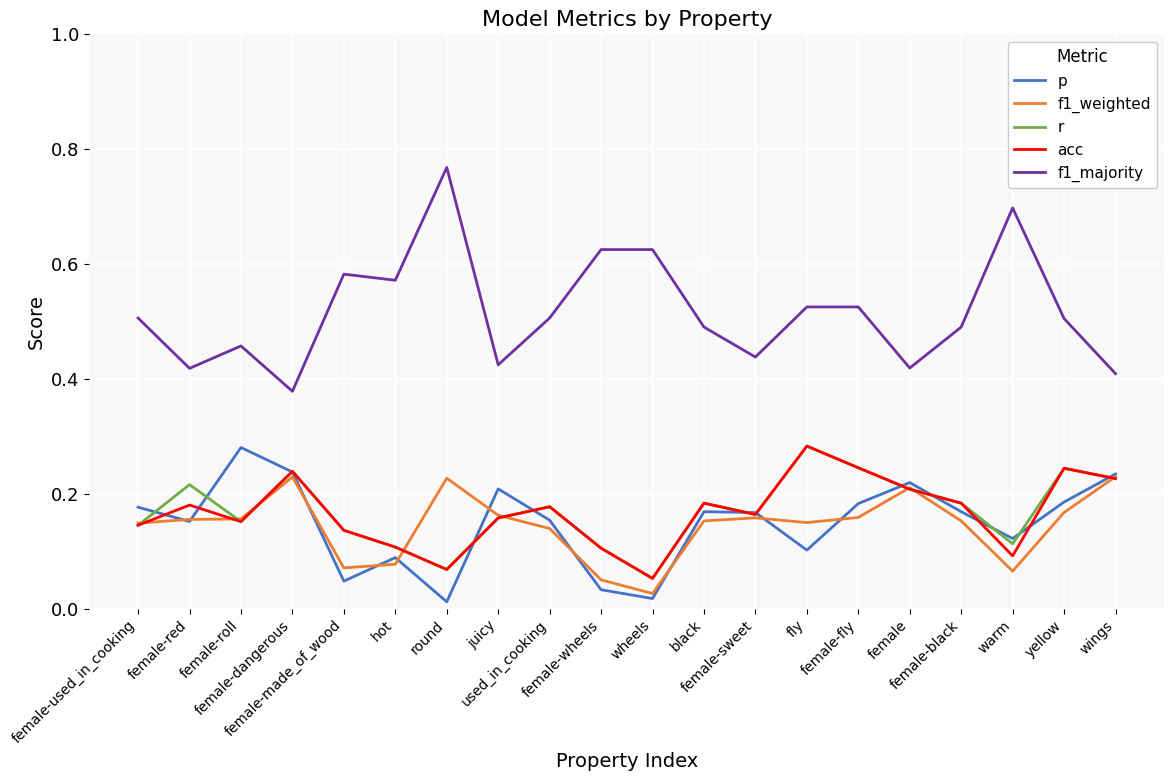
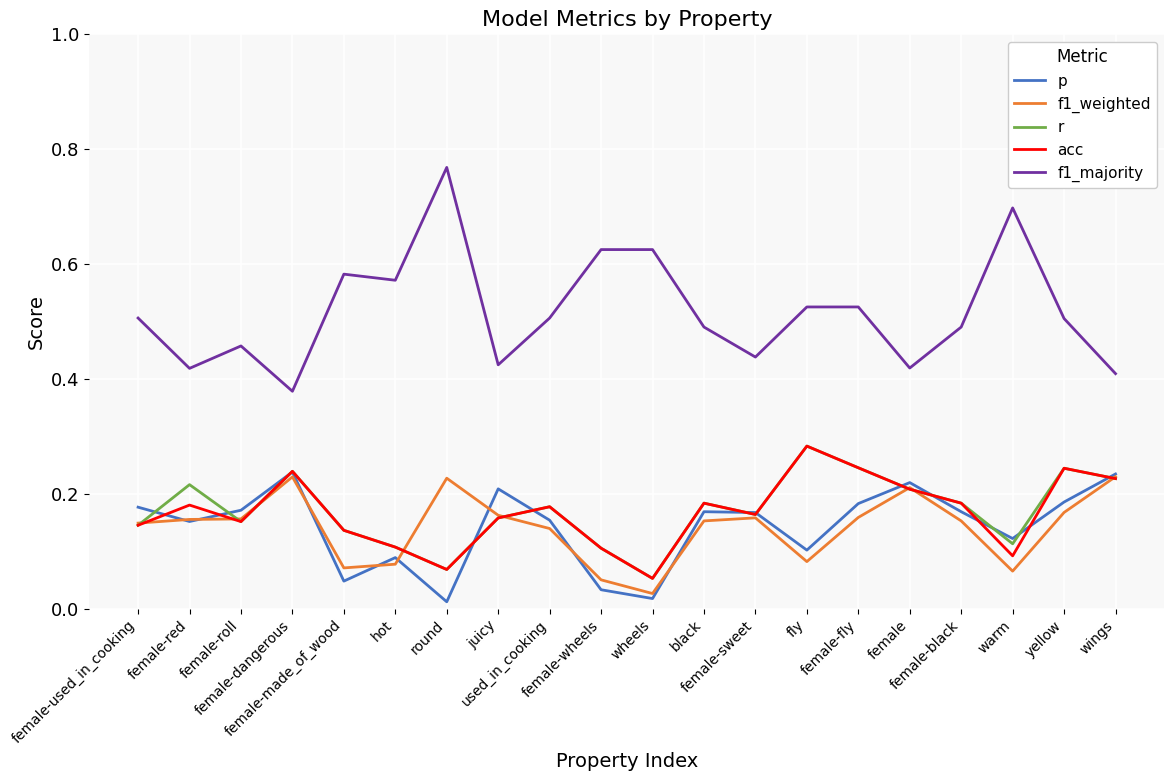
  {
    "p": {
      "female-used_in_cooking": 0.18,
-     "female-roll": 0.28,
+     "female-roll": 0.17,
      "female-made_of_wood": 0.05,
      "hot": 0.09,
      "round": 0.01,
      "juicy": 0.21,
      "used_in_cooking": 0.15,
      "female-wheels": 0.03,
      "wheels": 0.02,
      "black": 0.17,
      "fly": 0.10,
      "female-fly": 0.18,
      "female": 0.22,
      "female-black": 0.17,
      "warm": 0.12,
      "yellow": 0.19,
      "wings": 0.23
    },
    "f1_weighted": {
      "female-roll": 0.16,
      "female-dangerous": 0.23,
      "female-made_of_wood": 0.07,
      "hot": 0.08,
      "round": 0.23,
      "juicy": 0.16,
      "used_in_cooking": 0.14,
      "female-wheels": 0.05,
      "wheels": 0.03,
      "black": 0.15,
      "female-sweet": 0.16,
-     "fly": 0.15,
+     "fly": 0.08,
      "female-fly": 0.16,
      "female-black": 0.15,
      "warm": 0.07,
      "yellow": 0.17
    },
    "r": {
      "female-red": 0.22,
      "warm": 0.11
    },
    "acc": {
      "female-red": 0.18,
      "warm": 0.09
    },
    "f1_majority": {
      "female-used_in_cooking": 0.51,
      "female-red": 0.42,
      "female-roll": 0.46,
      "female-dangerous": 0.38,
      "female-made_of_wood": 0.58,
      "hot": 0.57,
      "round": 0.77,
      "juicy": 0.42,
      "used_in_cooking": 0.51,
      "female-wheels": 0.63,
      "wheels": 0.63,
      "black": 0.49,
      "female-sweet": 0.44,
      "fly": 0.53,
      "female-fly": 0.53,
      "female": 0.42,
      "female-black": 0.49,
      "warm": 0.70,
      "yellow": 0.51,
      "wings": 0.41
    }
  }
